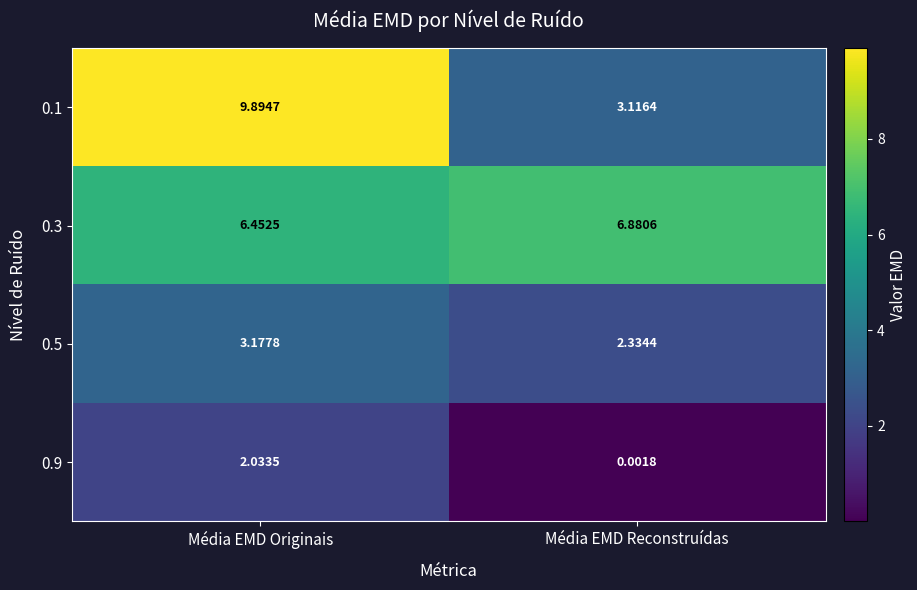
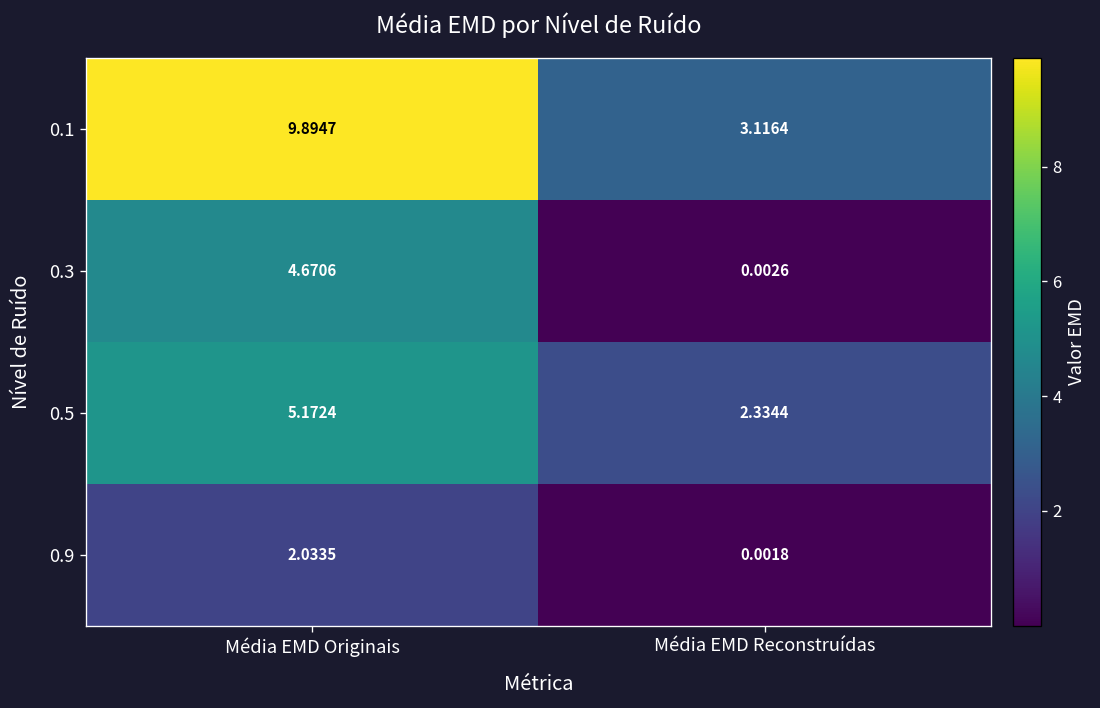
  {
    "0.1": {
      "Média EMD Originais": 9.8947,
      "Média EMD Reconstruídas": 3.1164
    },
    "0.3": {
-     "Média EMD Originais": 6.4525,
-     "Média EMD Reconstruídas": 6.8806
+     "Média EMD Originais": 4.6706,
+     "Média EMD Reconstruídas": 0.0026
    },
    "0.5": {
-     "Média EMD Originais": 3.1778,
+     "Média EMD Originais": 5.1724,
      "Média EMD Reconstruídas": 2.3344
    },
    "0.9": {
      "Média EMD Originais": 2.0335,
      "Média EMD Reconstruídas": 0.0018
    }
  }
